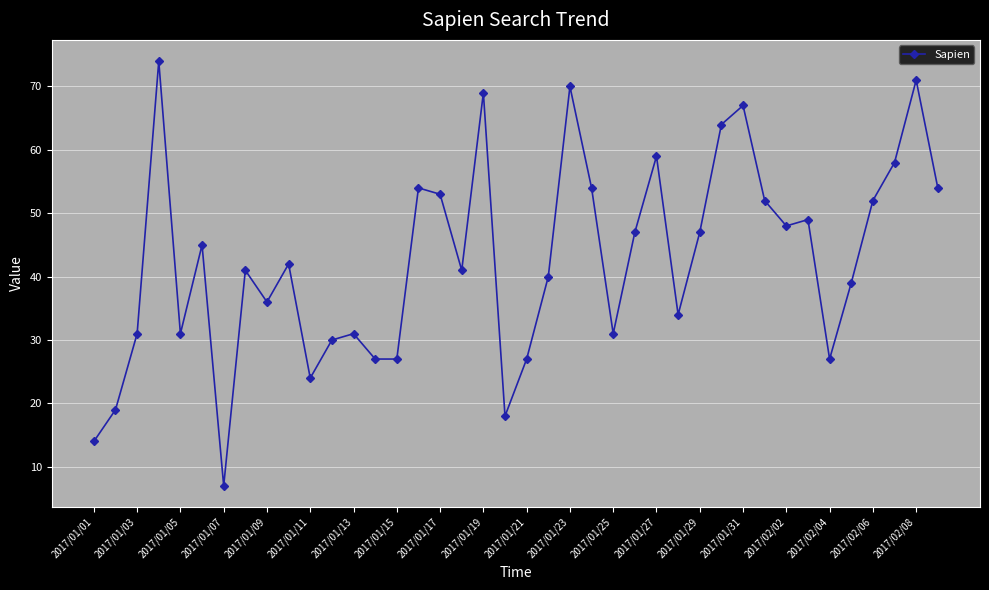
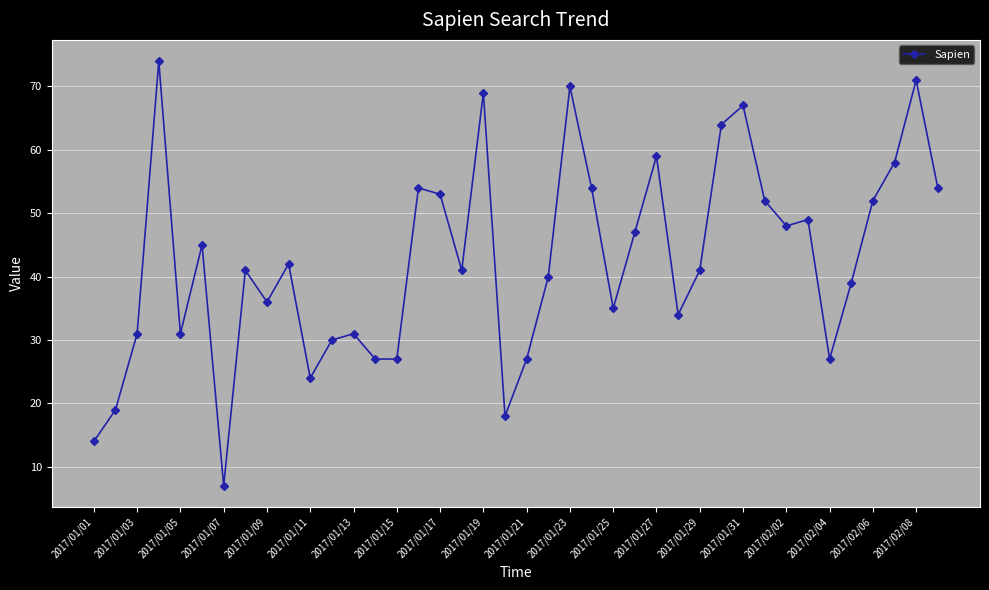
  {
    "2017/01/01": 14,
    "2017/01/03": 31,
    "2017/01/05": 31,
    "2017/01/07": 7,
    "2017/01/09": 36,
    "2017/01/11": 24,
    "2017/01/13": 31,
    "2017/01/15": 27,
    "2017/01/17": 53,
    "2017/01/19": 69,
    "2017/01/21": 27,
    "2017/01/23": 70,
-   "2017/01/25": 31,
+   "2017/01/25": 35,
    "2017/01/27": 59,
-   "2017/01/29": 47,
+   "2017/01/29": 41,
    "2017/01/31": 67,
    "2017/02/02": 48,
    "2017/02/04": 27,
    "2017/02/06": 52,
    "2017/02/08": 71
  }
